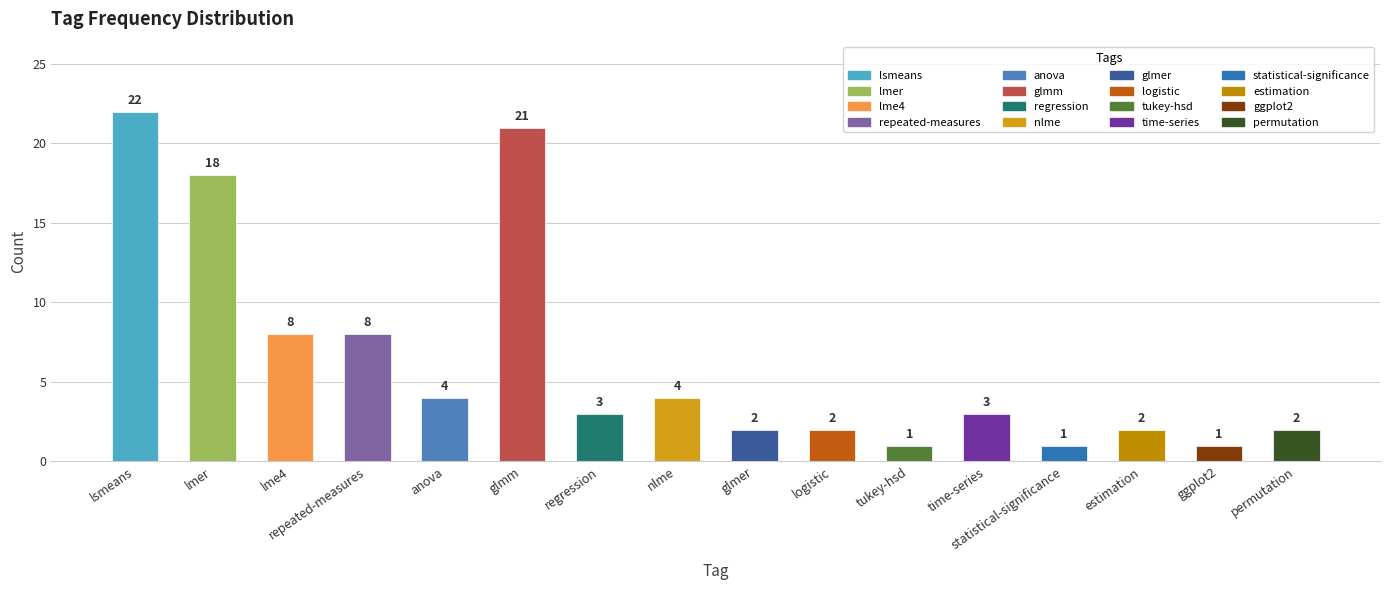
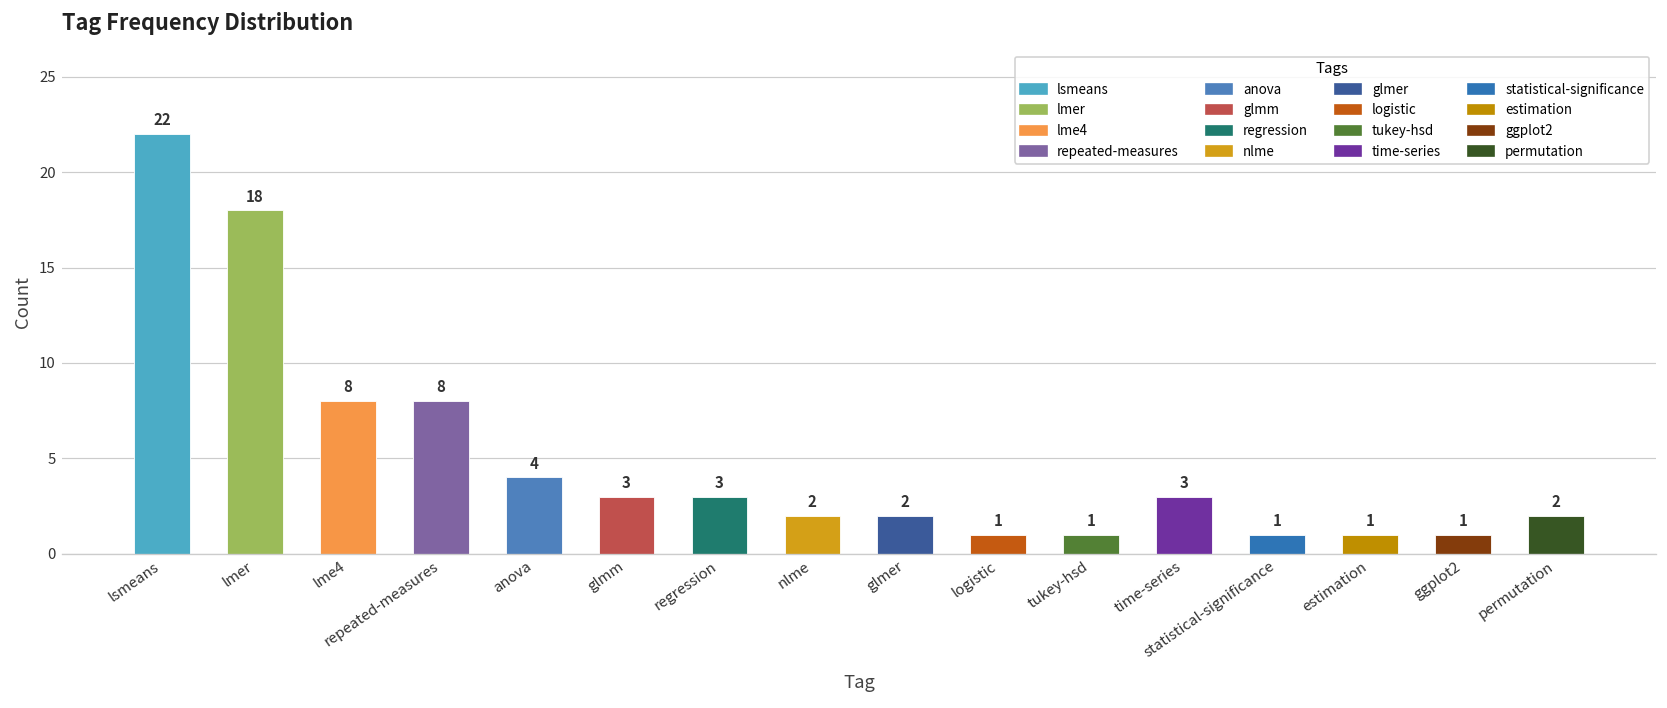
  {
    "lsmeans": 22,
    "lmer": 18,
    "lme4": 8,
    "repeated-measures": 8,
    "anova": 4,
-   "glmm": 21,
+   "glmm": 3,
    "regression": 3,
-   "nlme": 4,
+   "nlme": 2,
    "glmer": 2,
-   "logistic": 2,
+   "logistic": 1,
    "tukey-hsd": 1,
    "time-series": 3,
    "statistical-significance": 1,
-   "estimation": 2,
+   "estimation": 1,
    "ggplot2": 1,
    "permutation": 2
  }
